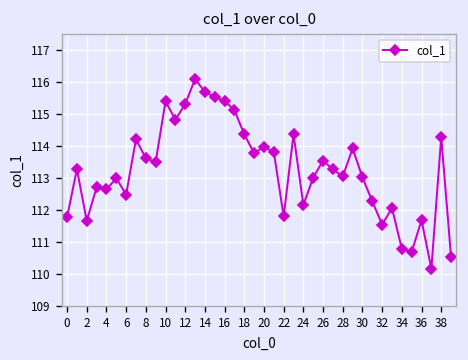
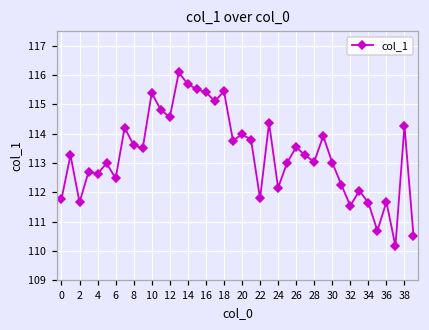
  {
    "0": 111.8,
    "2": 111.7,
    "4": 112.6,
    "6": 112.5,
    "8": 113.6,
    "10": 115.4,
-   "12": 115.3,
+   "12": 114.6,
    "14": 115.7,
    "16": 115.4,
-   "18": 114.4,
+   "18": 115.4,
    "20": 114.0,
    "22": 111.8,
    "24": 112.2,
    "26": 113.5,
    "28": 113.0,
    "30": 113.0,
    "32": 111.5,
-   "34": 110.8,
+   "34": 111.6,
    "36": 111.7,
    "38": 114.3
  }
